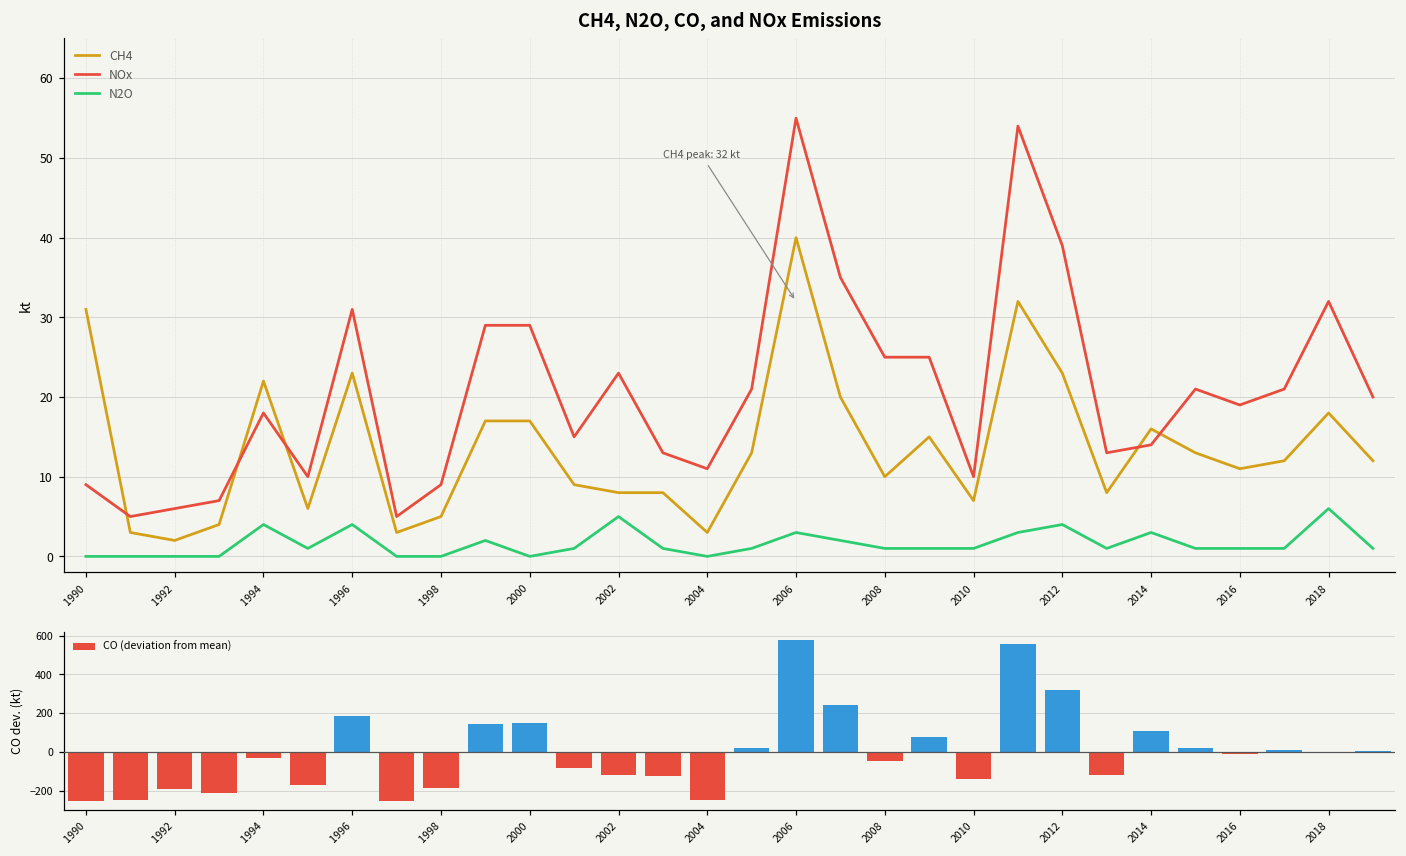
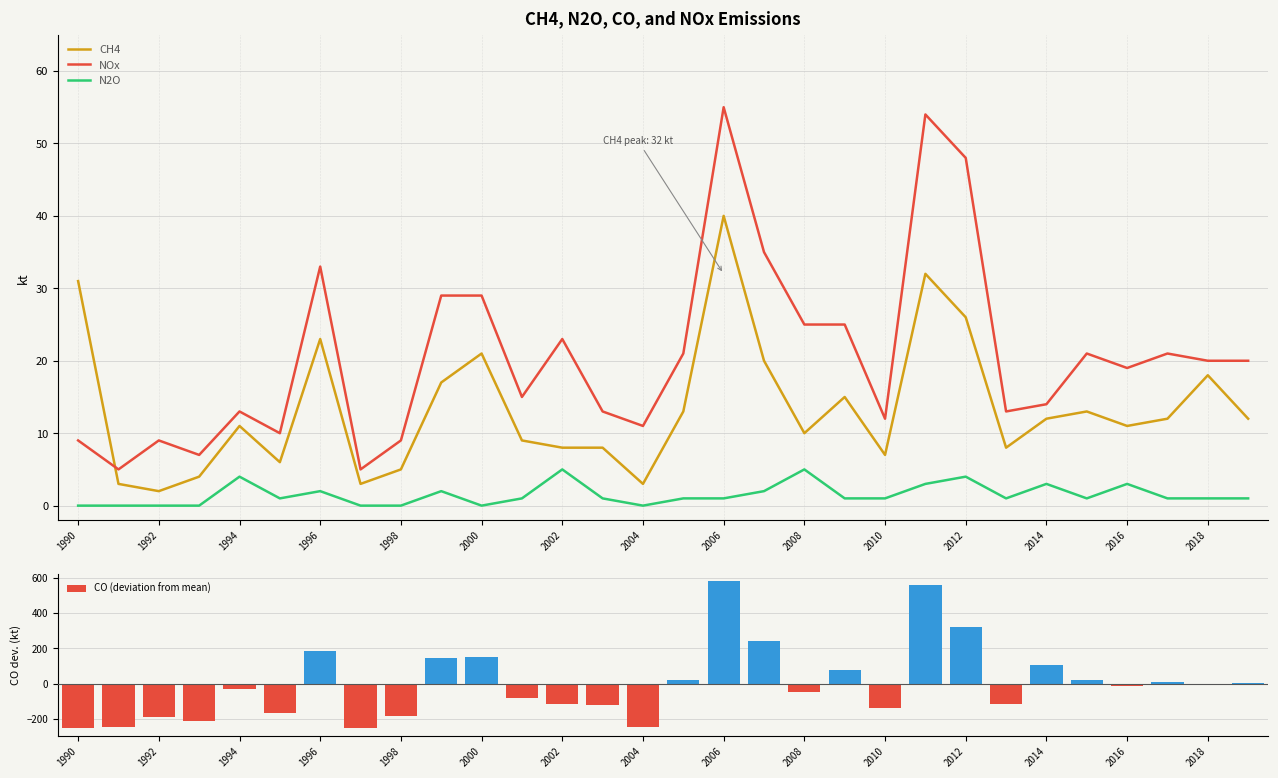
  {
    "CH4, N2O, CO, and NOx Emissions": {
      "CH4": {
        "1990": 31,
        "1992": 2,
-       "1994": 22,
+       "1994": 11,
        "1996": 23,
        "1998": 5,
-       "2000": 17,
+       "2000": 21,
        "2002": 8,
        "2004": 3,
        "2008": 10,
        "2010": 7,
-       "2012": 23,
-       "2014": 16,
+       "2012": 26,
+       "2014": 12,
        "2016": 11,
        "2018": 18
      },
      "NOx": {
        "1990": 9,
-       "1992": 6,
-       "1994": 18,
-       "1996": 31,
+       "1992": 9,
+       "1994": 13,
+       "1996": 33,
        "1998": 9,
        "2000": 29,
        "2002": 23,
        "2004": 11,
        "2006": 55,
        "2008": 25,
-       "2010": 10,
-       "2012": 39,
+       "2010": 12,
+       "2012": 48,
        "2014": 14,
        "2016": 19,
-       "2018": 32
+       "2018": 20
      },
      "N2O": {
        "1990": 0,
        "1992": 0,
        "1994": 4,
-       "1996": 4,
+       "1996": 2,
        "1998": 0,
        "2000": 0,
        "2002": 5,
        "2004": 0,
-       "2006": 3,
-       "2008": 1,
+       "2006": 1,
+       "2008": 5,
        "2010": 1,
        "2012": 4,
        "2014": 3,
-       "2016": 1,
-       "2018": 6
+       "2016": 3,
+       "2018": 1
      }
    }
  }
